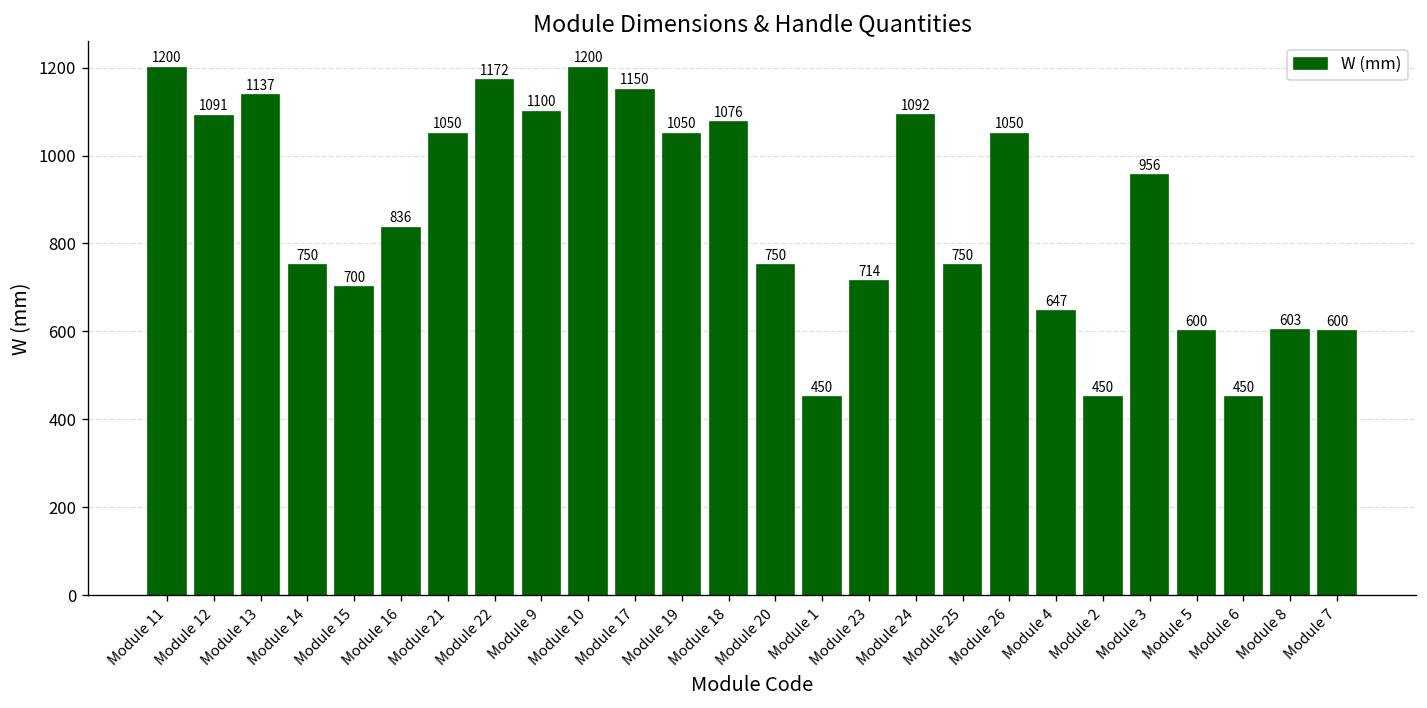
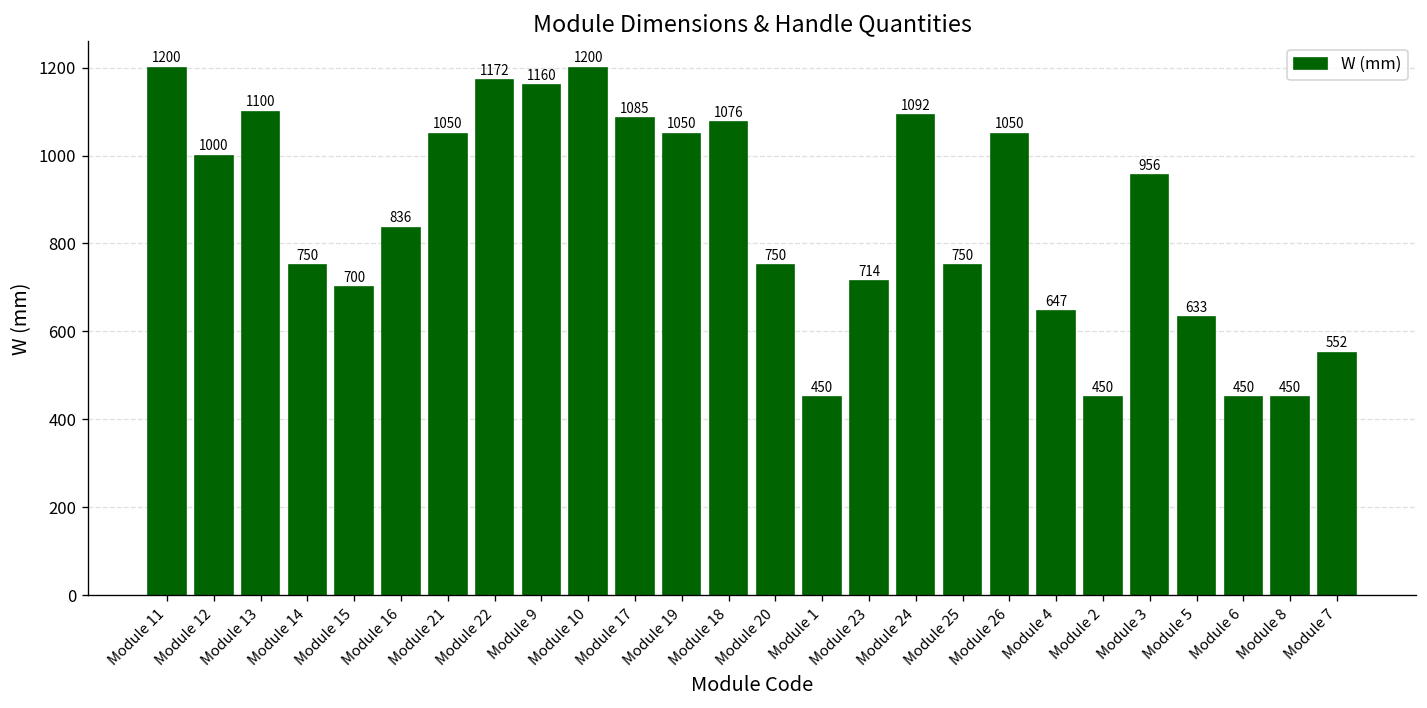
  {
    "Module 11": 1200,
-   "Module 12": 1091,
-   "Module 13": 1137,
+   "Module 12": 1000,
+   "Module 13": 1100,
    "Module 14": 750,
    "Module 15": 700,
    "Module 16": 836,
    "Module 21": 1050,
    "Module 22": 1172,
-   "Module 9": 1100,
+   "Module 9": 1160,
    "Module 10": 1200,
-   "Module 17": 1150,
+   "Module 17": 1085,
    "Module 19": 1050,
    "Module 18": 1076,
    "Module 20": 750,
    "Module 1": 450,
    "Module 23": 714,
    "Module 24": 1092,
    "Module 25": 750,
    "Module 26": 1050,
    "Module 4": 647,
    "Module 2": 450,
    "Module 3": 956,
-   "Module 5": 600,
+   "Module 5": 633,
    "Module 6": 450,
-   "Module 8": 603,
-   "Module 7": 600
+   "Module 8": 450,
+   "Module 7": 552
  }
